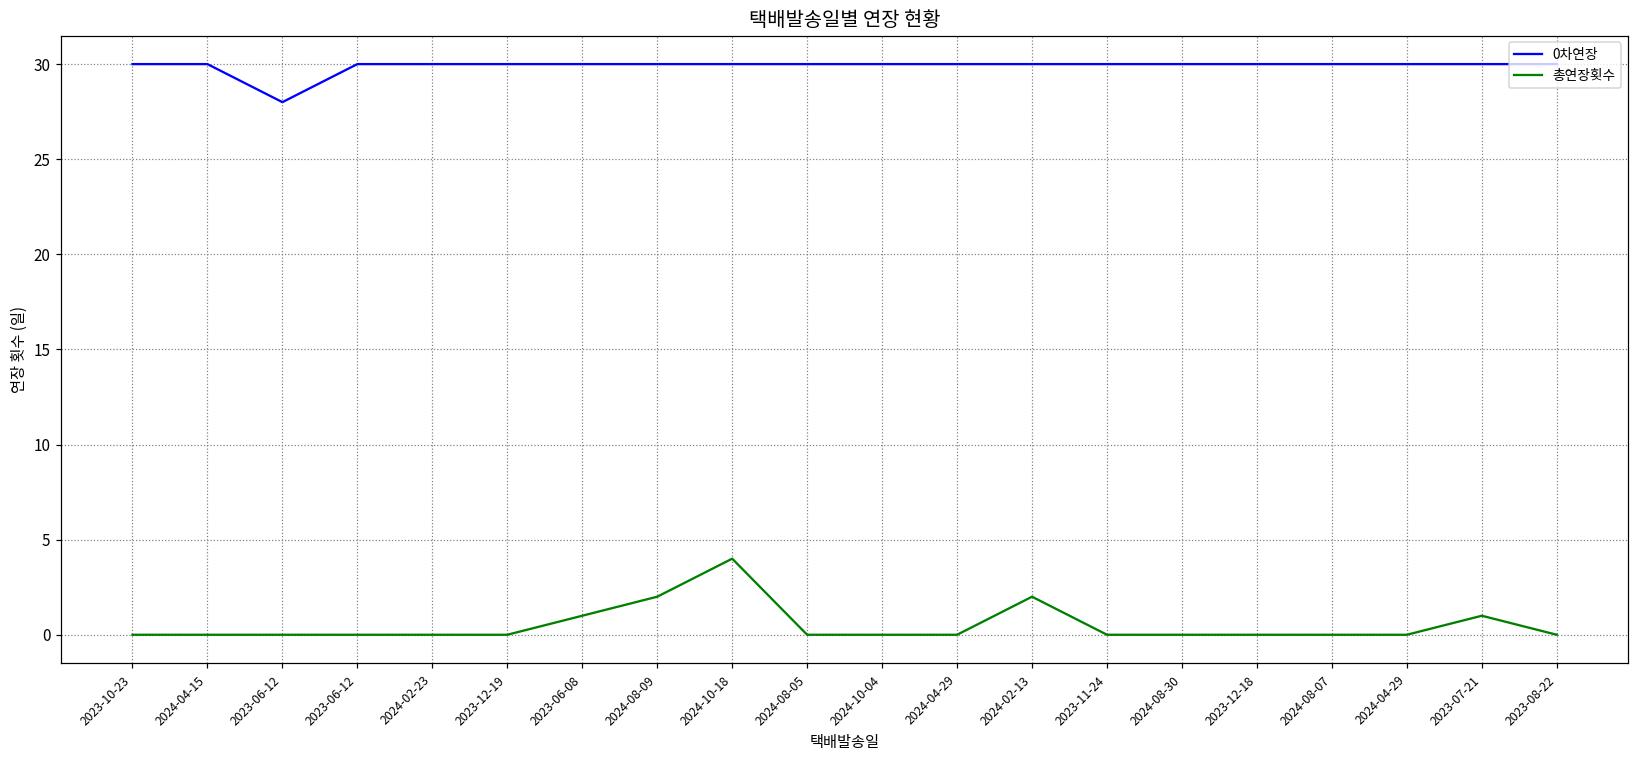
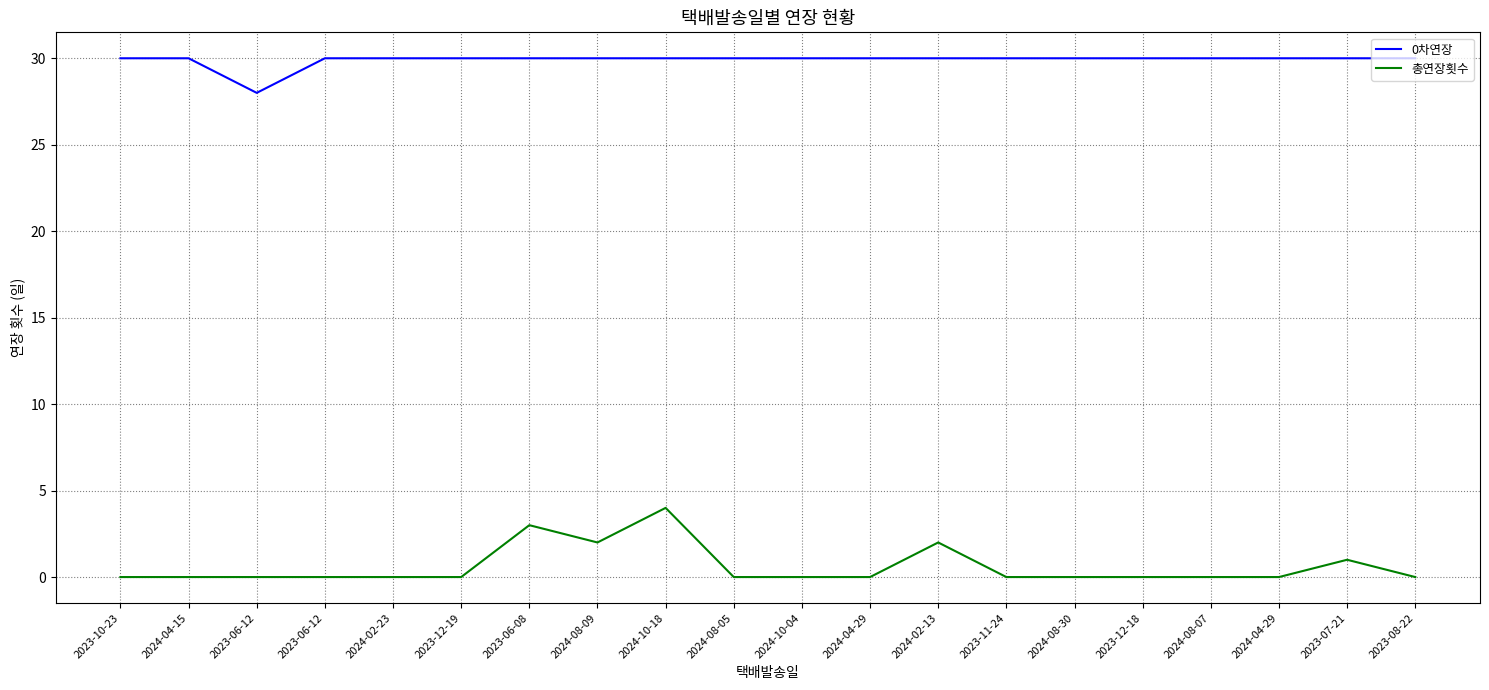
  {
    "0차연장": {
      "2023-10-23": 30,
      "2024-04-15": 30,
      "2024-02-23": 30,
      "2023-12-19": 30,
      "2023-06-08": 30,
      "2024-08-09": 30,
      "2024-10-18": 30,
      "2024-08-05": 30,
      "2024-10-04": 30,
      "2024-02-13": 30,
      "2023-11-24": 30,
      "2024-08-30": 30,
      "2023-12-18": 30,
      "2024-08-07": 30,
      "2023-07-21": 30
    },
    "총연장횟수": {
      "2023-10-23": 0,
      "2024-04-15": 0,
      "2024-02-23": 0,
      "2023-12-19": 0,
-     "2023-06-08": 1,
+     "2023-06-08": 3,
      "2024-08-09": 2,
      "2024-10-18": 4,
      "2024-08-05": 0,
      "2024-10-04": 0,
      "2024-02-13": 2,
      "2023-11-24": 0,
      "2024-08-30": 0,
      "2023-12-18": 0,
      "2024-08-07": 0,
      "2023-07-21": 1,
      "2023-08-22": 0
    }
  }
